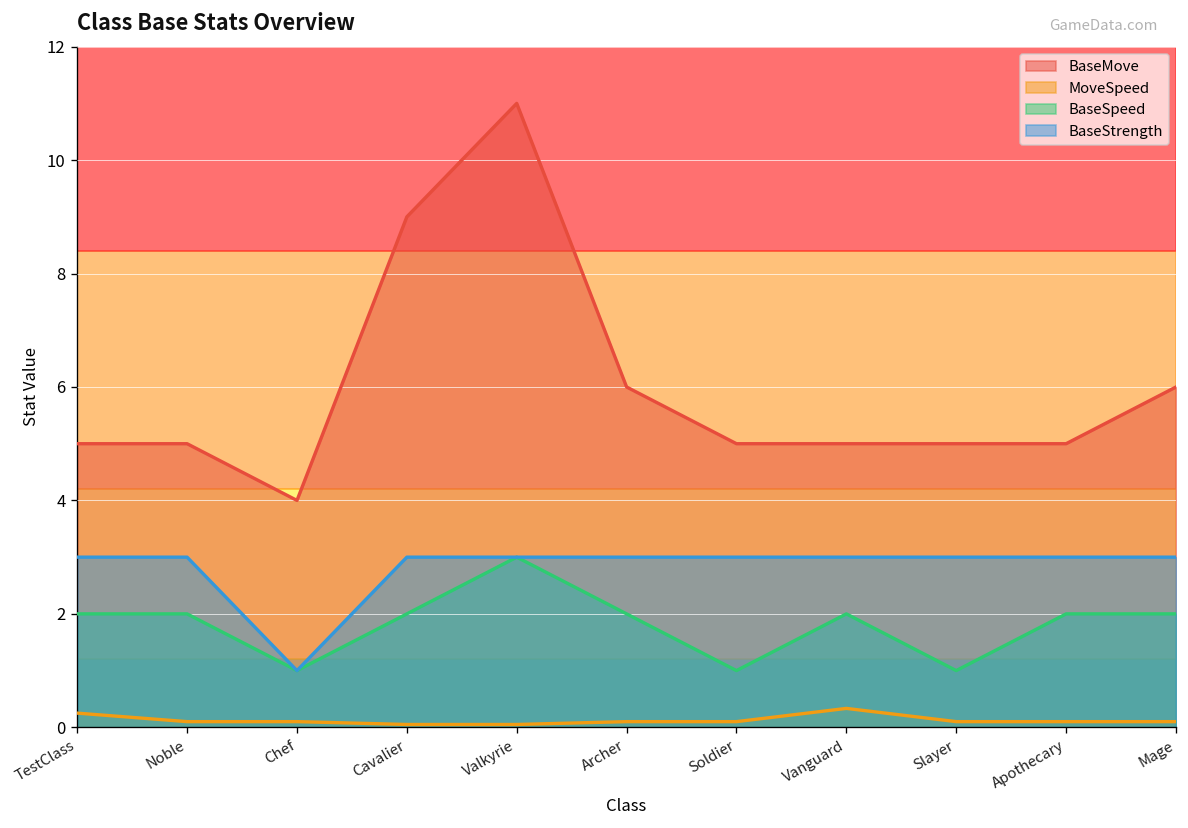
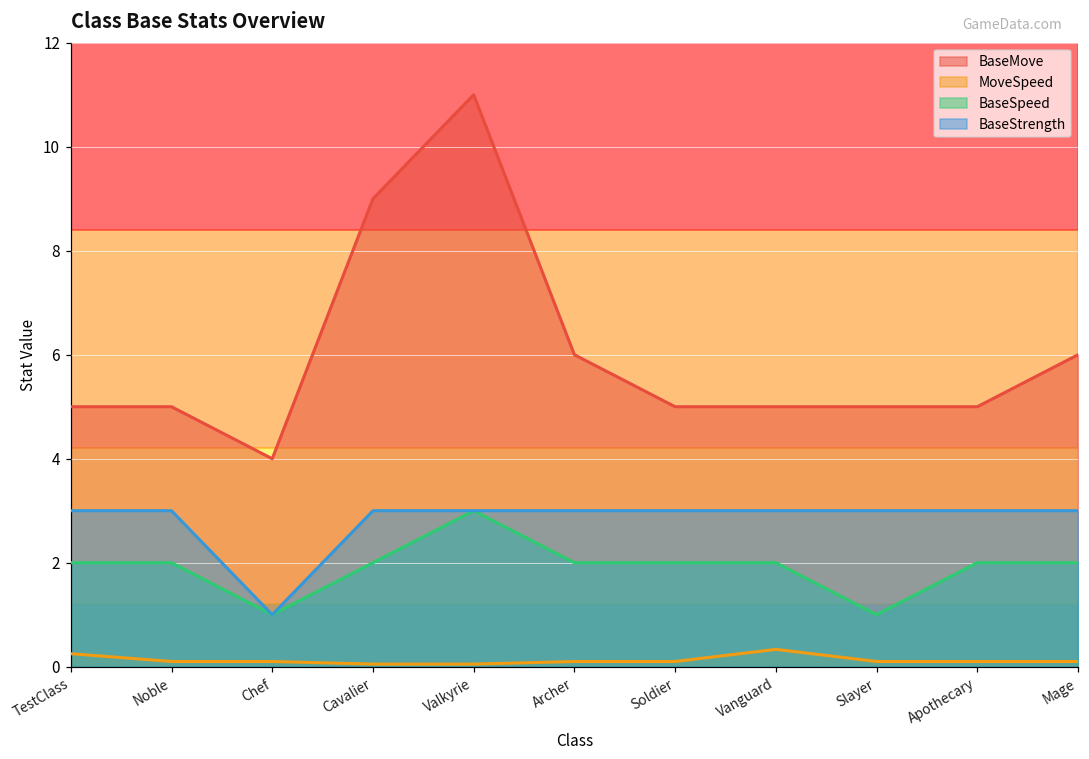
  {
    "BaseMove": {
      "TestClass": 5,
      "Noble": 5,
      "Chef": 4,
      "Cavalier": 9,
      "Valkyrie": 11,
      "Archer": 6,
      "Soldier": 5,
      "Vanguard": 5,
      "Slayer": 5,
      "Apothecary": 5,
      "Mage": 6
    },
    "MoveSpeed": {
      "TestClass": 0.3,
      "Noble": 0.1,
      "Chef": 0.1,
      "Cavalier": 0,
      "Valkyrie": 0,
      "Archer": 0.1,
      "Soldier": 0.1,
      "Vanguard": 0.3,
      "Slayer": 0.1,
      "Apothecary": 0.1,
      "Mage": 0.1
    },
    "BaseSpeed": {
      "TestClass": 2,
      "Noble": 2,
      "Cavalier": 2,
      "Archer": 2,
-     "Soldier": 1,
+     "Soldier": 2,
      "Vanguard": 2,
      "Slayer": 1,
      "Apothecary": 2,
      "Mage": 2
    },
    "BaseStrength": {
      "TestClass": 3,
      "Noble": 3,
      "Cavalier": 3,
      "Archer": 3,
      "Soldier": 3,
      "Vanguard": 3,
      "Slayer": 3,
      "Apothecary": 3,
      "Mage": 3
    }
  }
